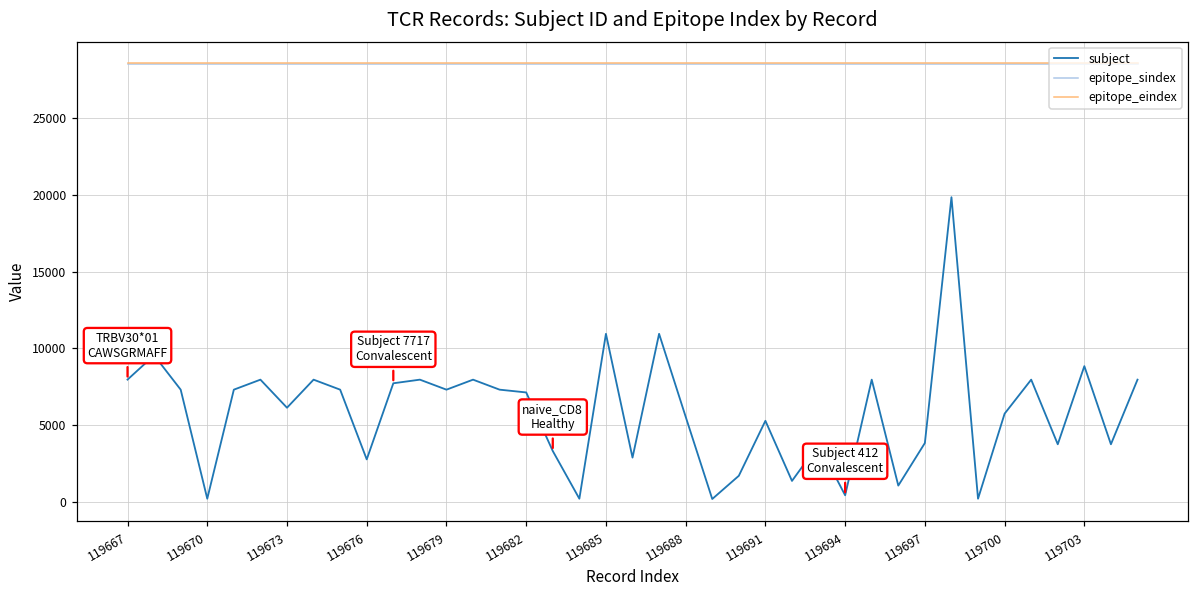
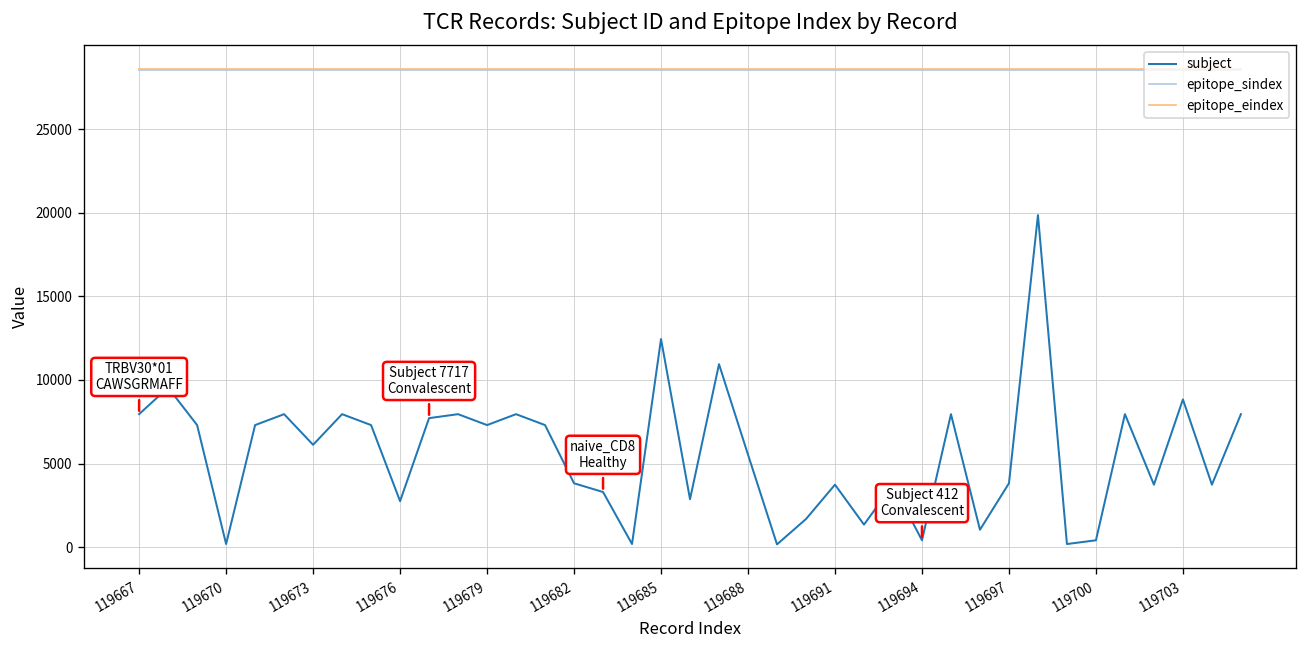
  {
    "subject": {
      "119667": 8000,
      "119670": 200,
      "119673": 6100,
      "119676": 2800,
      "119679": 7300,
-     "119682": 7100,
-     "119685": 10900,
+     "119682": 3800,
+     "119685": 12400,
      "119688": 5500,
-     "119691": 5300,
+     "119691": 3700,
      "119697": 3800,
-     "119700": 5700,
+     "119700": 400,
      "119703": 8800
    },
    "epitope_eindex": {
      "119667": 28600,
      "119670": 28600,
      "119673": 28600,
      "119676": 28600,
      "119679": 28600,
      "119682": 28600,
      "119685": 28600,
      "119688": 28600,
      "119691": 28600,
      "119694": 28600,
      "119697": 28600,
      "119700": 28600
    }
  }
